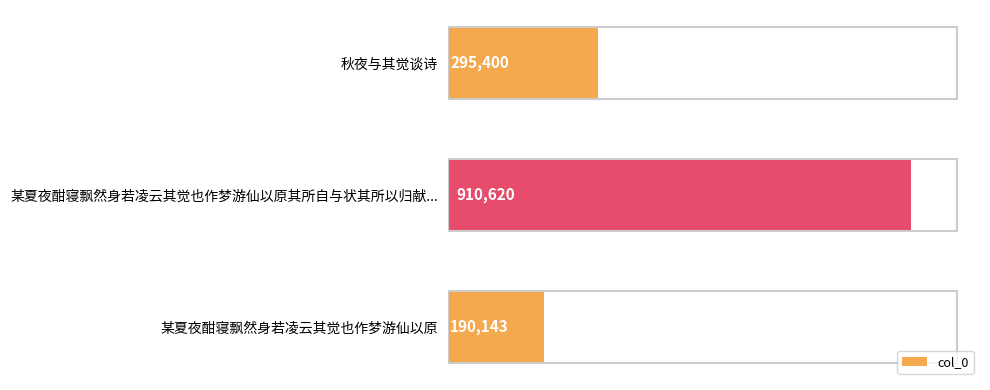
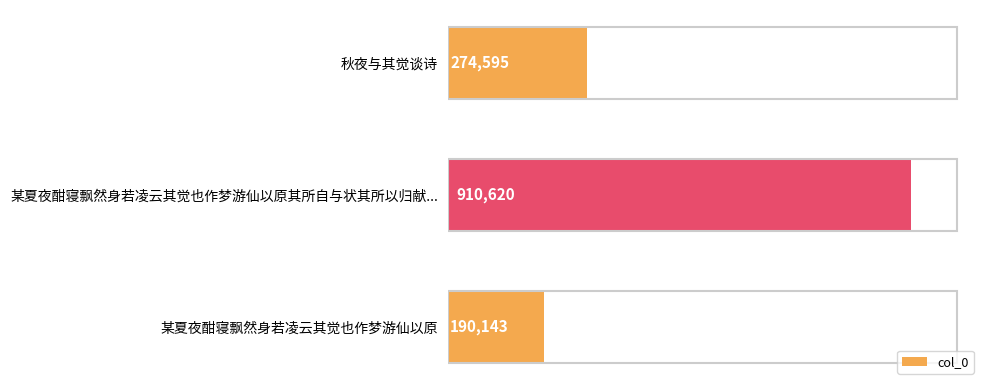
  {
-   "秋夜与其觉谈诗": "295,400",
+   "秋夜与其觉谈诗": "274,595",
    "某夏夜酣寝飘然身若凌云其觉也作梦游仙以原其所自与状其所以归献...": "910,620",
    "某夏夜酣寝飘然身若凌云其觉也作梦游仙以原": "190,143"
  }
